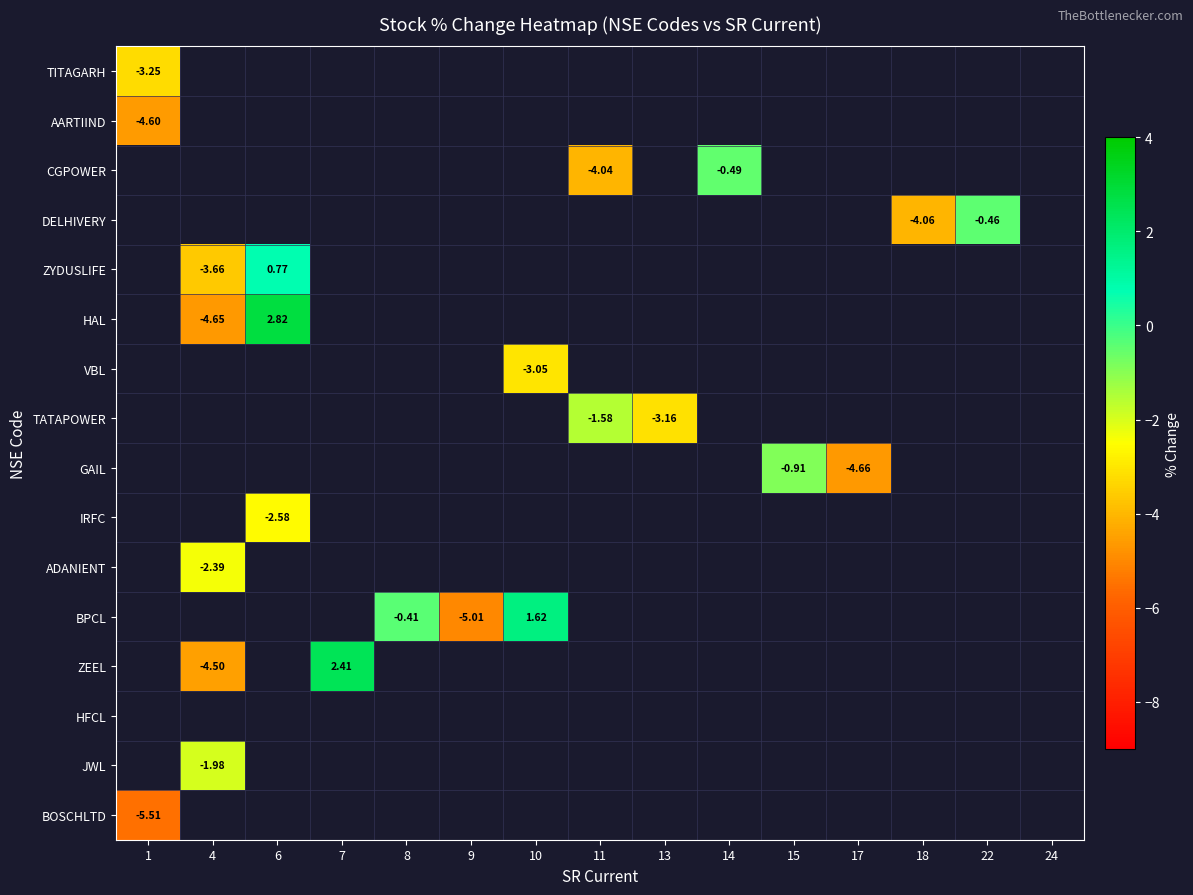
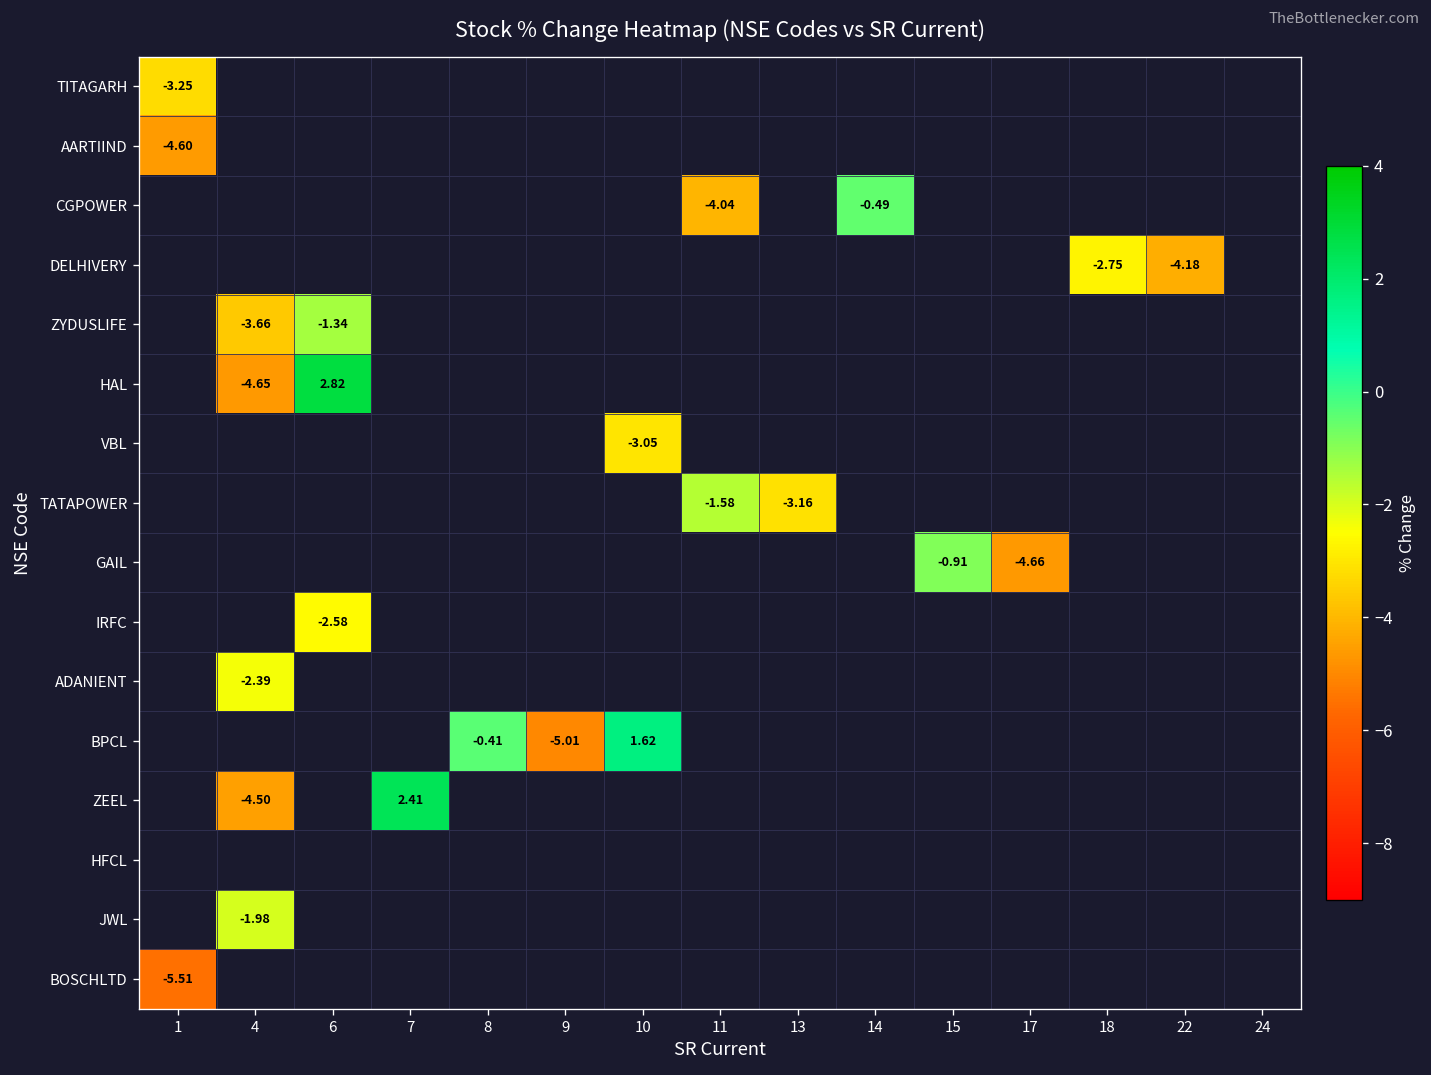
  {
    "TITAGARH": {
      "1": -3.25
    },
    "AARTIIND": {
      "1": -4.60
    },
    "CGPOWER": {
      "11": -4.04,
      "14": -0.49
    },
    "DELHIVERY": {
-     "18": -4.06,
-     "22": -0.46
+     "18": -2.75,
+     "22": -4.18
    },
    "ZYDUSLIFE": {
      "4": -3.66,
-     "6": 0.77
+     "6": -1.34
    },
    "HAL": {
      "4": -4.65,
      "6": 2.82
    },
    "VBL": {
      "10": -3.05
    },
    "TATAPOWER": {
      "11": -1.58,
      "13": -3.16
    },
    "GAIL": {
      "15": -0.91,
      "17": -4.66
    },
    "IRFC": {
      "6": -2.58
    },
    "ADANIENT": {
      "4": -2.39
    },
    "BPCL": {
      "8": -0.41,
      "9": -5.01,
      "10": 1.62
    },
    "ZEEL": {
      "4": -4.50,
      "7": 2.41
    },
    "JWL": {
      "4": -1.98
    },
    "BOSCHLTD": {
      "1": -5.51
    }
  }
